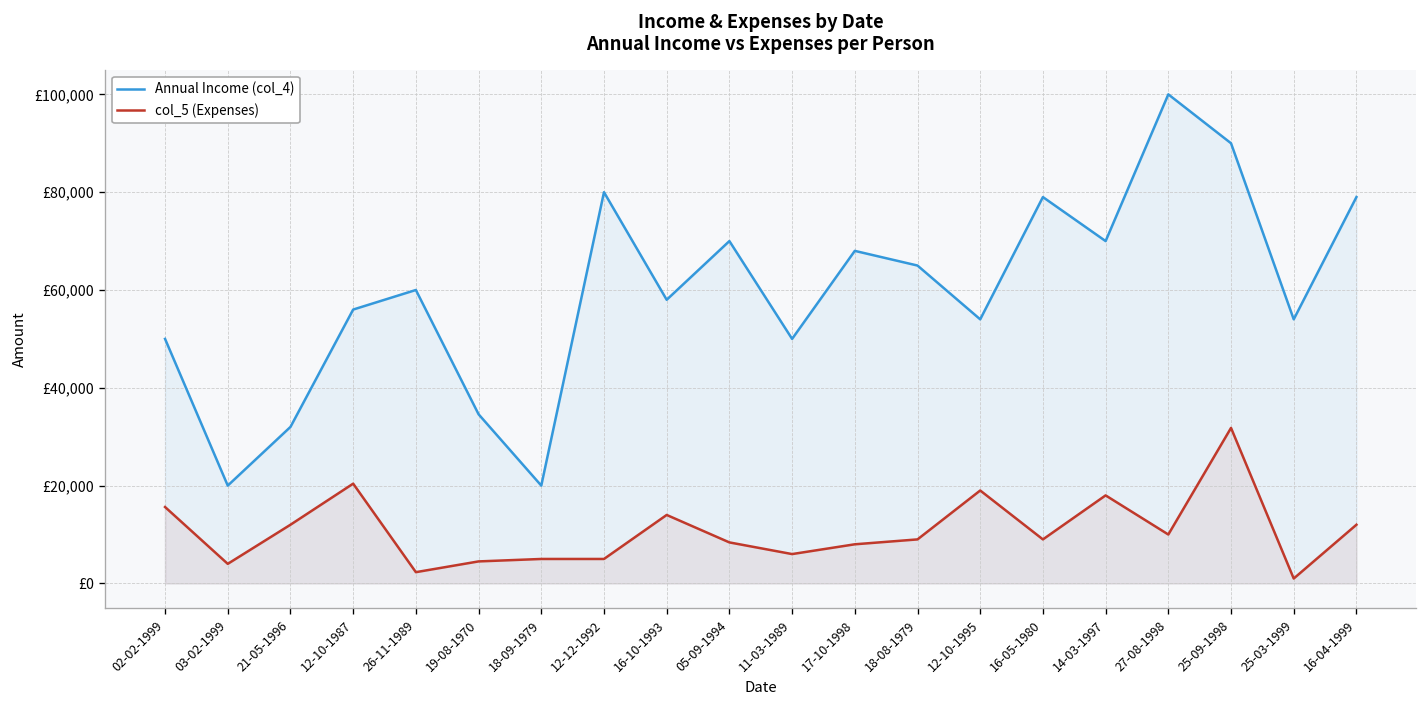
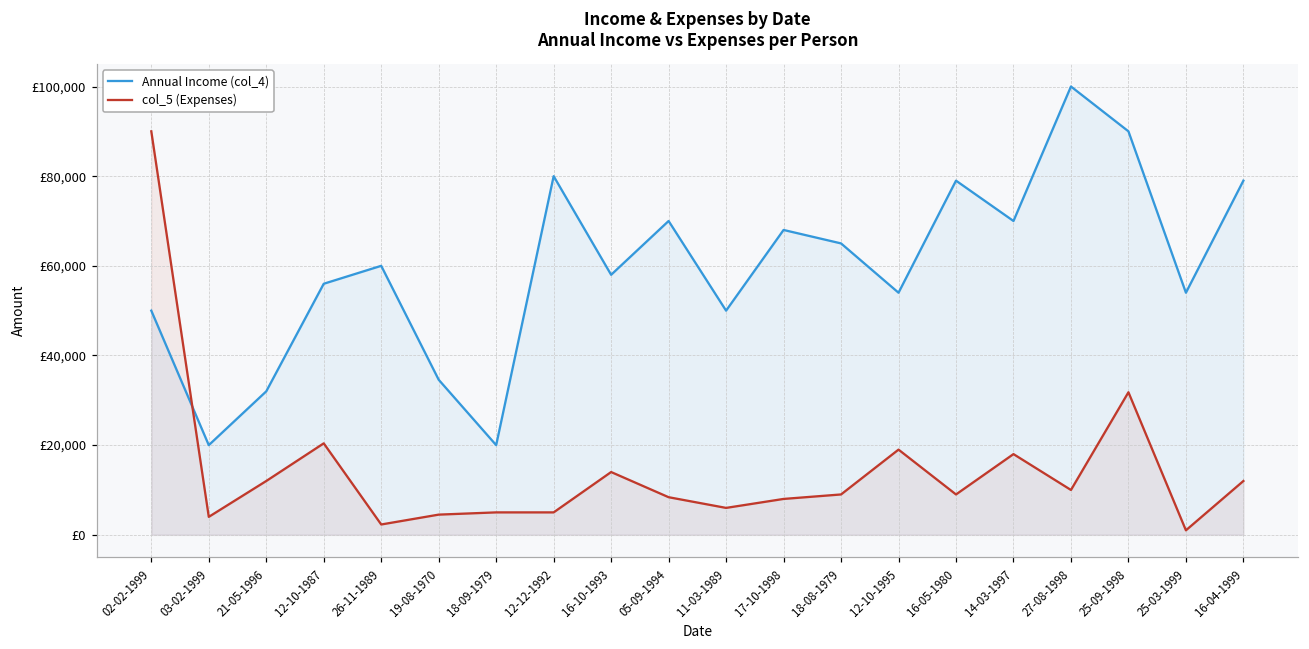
  {
    "Annual Income (col_4)": {
      "02-02-1999": "£50,000",
      "03-02-1999": "£20,000",
      "21-05-1996": "£32,000",
      "12-10-1987": "£56,000",
      "26-11-1989": "£60,000",
      "19-08-1970": "£35,000",
      "18-09-1979": "£20,000",
      "12-12-1992": "£80,000",
      "16-10-1993": "£58,000",
      "05-09-1994": "£70,000",
      "11-03-1989": "£50,000",
      "17-10-1998": "£68,000",
      "18-08-1979": "£65,000",
      "12-10-1995": "£54,000",
      "16-05-1980": "£79,000",
      "14-03-1997": "£70,000",
      "27-08-1998": "£100,000",
      "25-09-1998": "£90,000",
      "25-03-1999": "£54,000",
      "16-04-1999": "£79,000"
    },
    "col_5 (Expenses)": {
-     "02-02-1999": "£16,000",
+     "02-02-1999": "£90,000",
      "03-02-1999": "£4,000",
      "21-05-1996": "£12,000",
      "12-10-1987": "£20,000",
      "26-11-1989": "£2,000",
      "19-08-1970": "£5,000",
      "18-09-1979": "£5,000",
      "12-12-1992": "£5,000",
      "16-10-1993": "£14,000",
      "05-09-1994": "£8,000",
      "11-03-1989": "£6,000",
      "17-10-1998": "£8,000",
      "18-08-1979": "£9,000",
      "12-10-1995": "£19,000",
      "16-05-1980": "£9,000",
      "14-03-1997": "£18,000",
      "27-08-1998": "£10,000",
      "25-09-1998": "£32,000",
      "25-03-1999": "£1,000",
      "16-04-1999": "£12,000"
    }
  }
